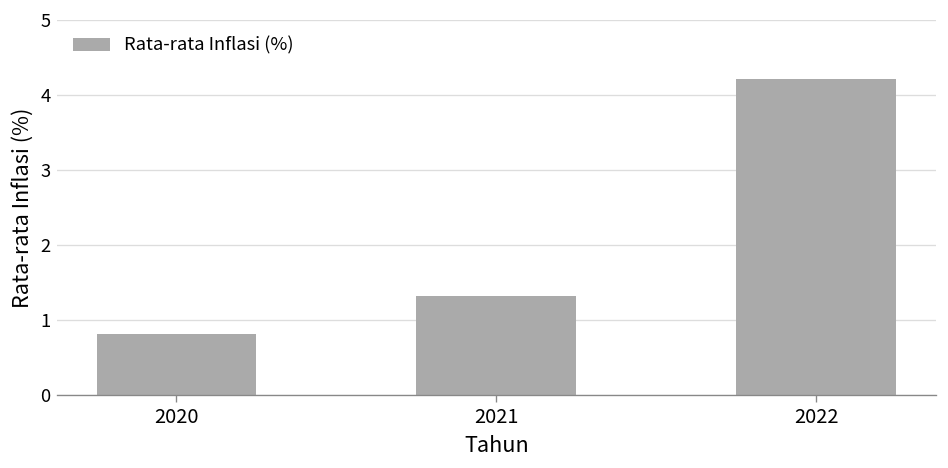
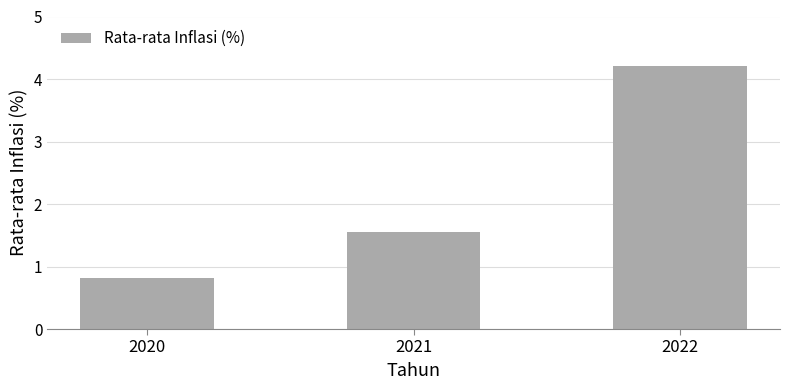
  {
    "2020": 0.8,
-   "2021": 1.3,
+   "2021": 1.6,
    "2022": 4.2
  }
